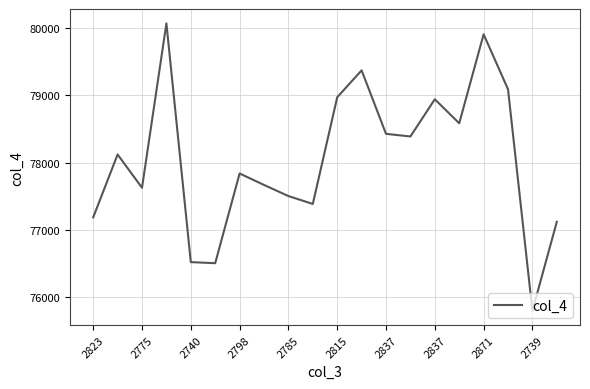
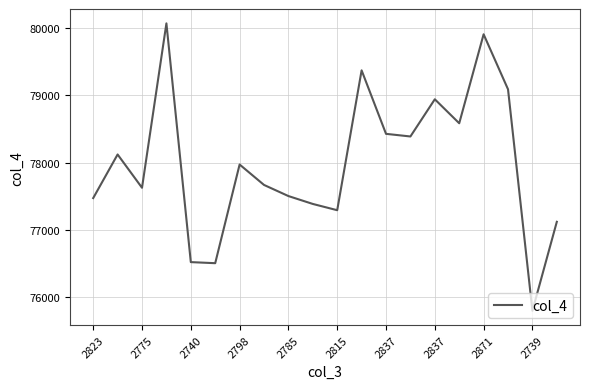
  {
-   "2823": 77200,
+   "2823": 77500,
    "2775": 77600,
    "2740": 76500,
-   "2798": 77800,
+   "2798": 78000,
    "2785": 77500,
-   "2815": 79000,
+   "2815": 77300,
    "2871": 79900
  }
